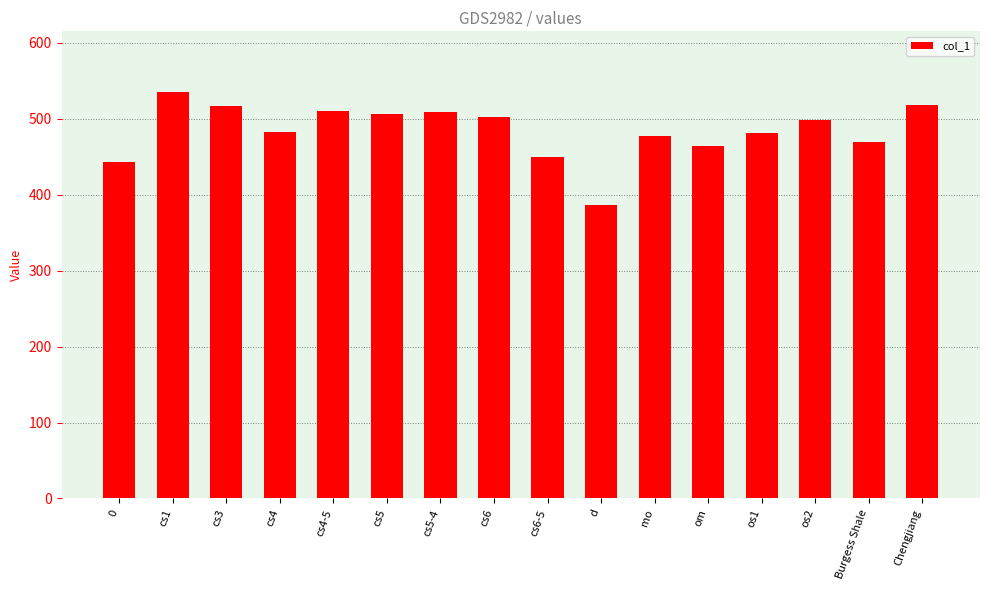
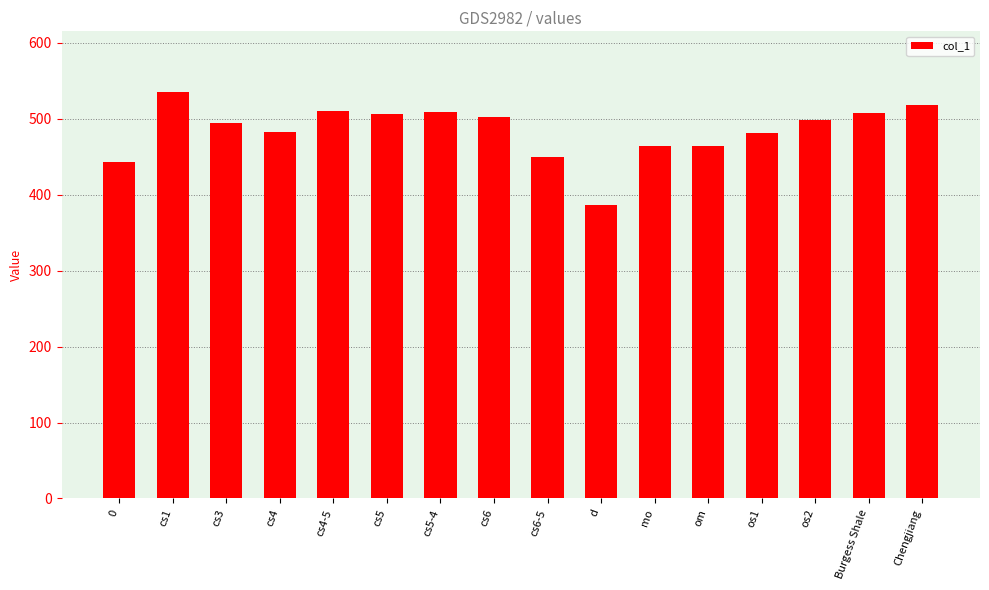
  {
    "0": 440,
    "cs1": 540,
-   "cs3": 520,
+   "cs3": 500,
    "cs4": 480,
    "cs4-5": 510,
    "cs5": 510,
    "cs5-4": 510,
    "cs6": 500,
    "cs6-5": 450,
    "d": 390,
-   "mo": 480,
+   "mo": 460,
    "om": 460,
    "os1": 480,
    "os2": 500,
-   "Burgess Shale": 470,
+   "Burgess Shale": 510,
    "Chengjiang": 520
  }
